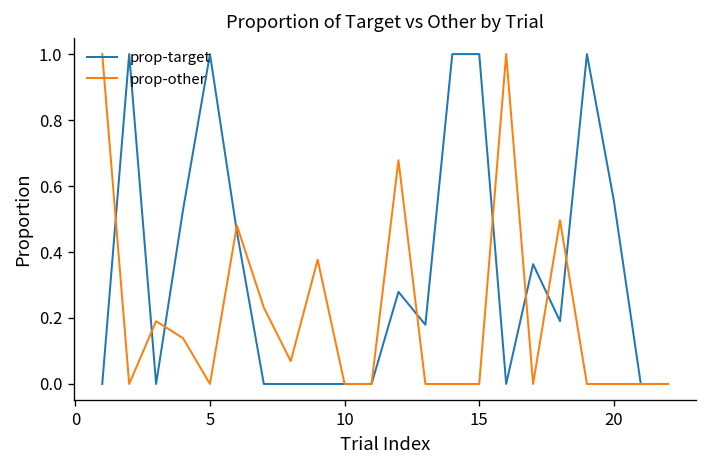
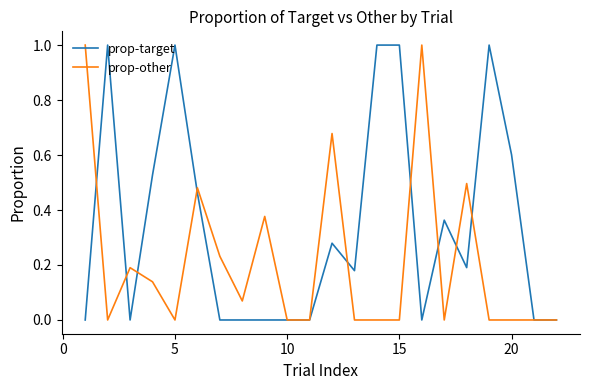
  {
    "prop-target": {
      "5": 1.00,
      "15": 1.00,
-     "20": 0.56
+     "20": 0.60
    },
    "prop-other": {
      "5": 0.00,
      "15": 0.00,
      "20": 0.00
    }
  }
